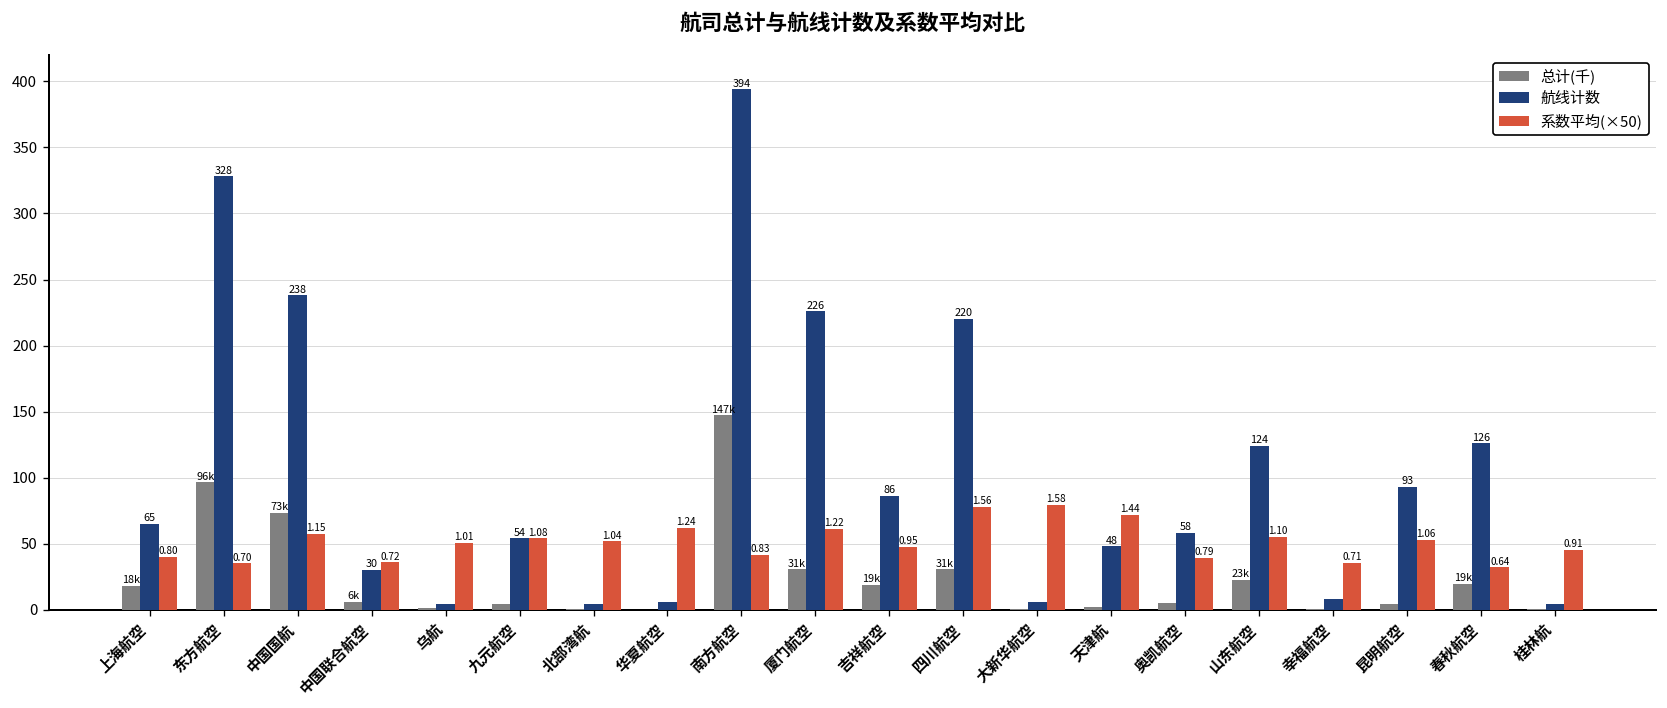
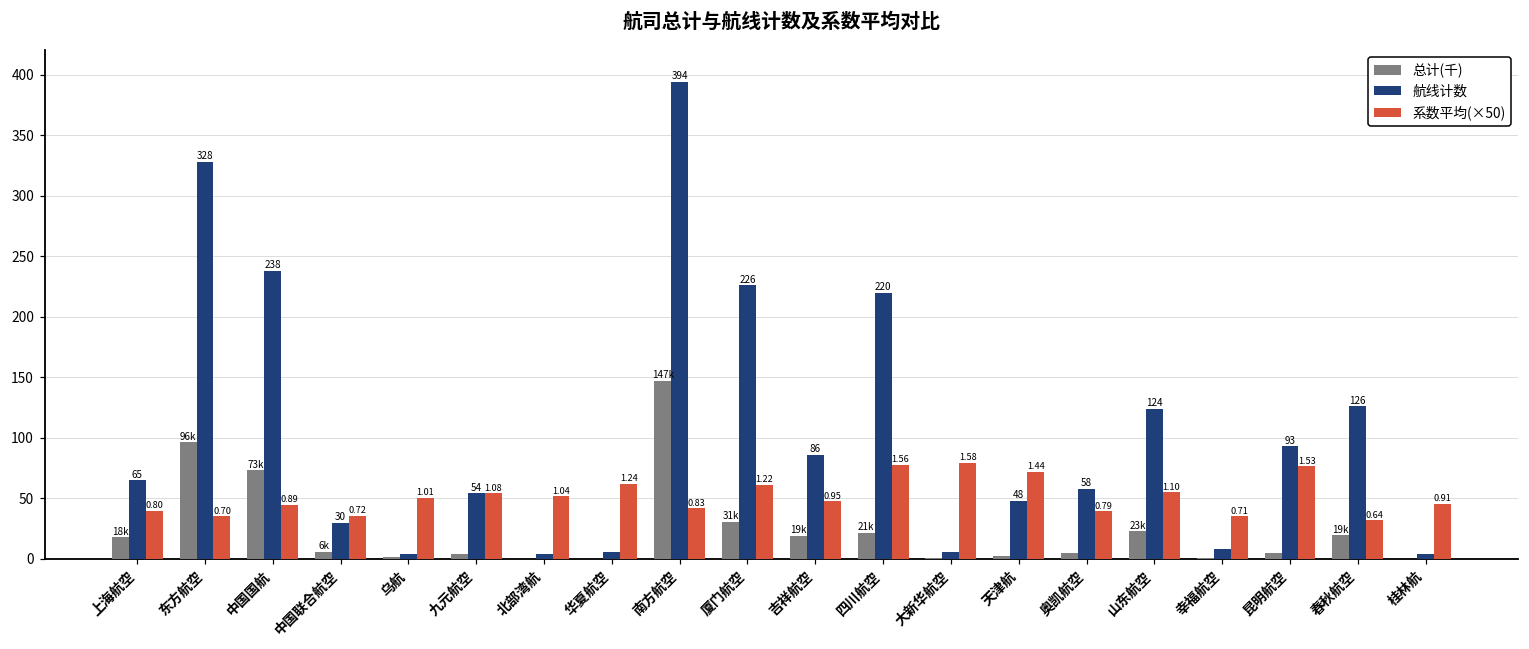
  {
    "总计(千)": {
      "上海航空": "18k",
      "东方航空": "96k",
      "中国国航": "73k",
      "中国联合航空": "6k",
      "南方航空": "147k",
      "厦门航空": "31k",
      "吉祥航空": "19k",
-     "四川航空": "31k",
+     "四川航空": "21k",
      "山东航空": "23k",
      "春秋航空": "19k"
    },
    "航线计数": {
      "上海航空": "65",
      "东方航空": "328",
      "中国国航": "238",
      "中国联合航空": "30",
      "九元航空": "54",
      "南方航空": "394",
      "厦门航空": "226",
      "吉祥航空": "86",
      "四川航空": "220",
      "天津航": "48",
      "奥凯航空": "58",
      "山东航空": "124",
      "昆明航空": "93",
      "春秋航空": "126"
    },
    "系数平均(×50)": {
-     "中国国航": "1.15",
-     "昆明航空": "1.06"
+     "中国国航": "0.89",
+     "昆明航空": "1.53"
    }
  }
